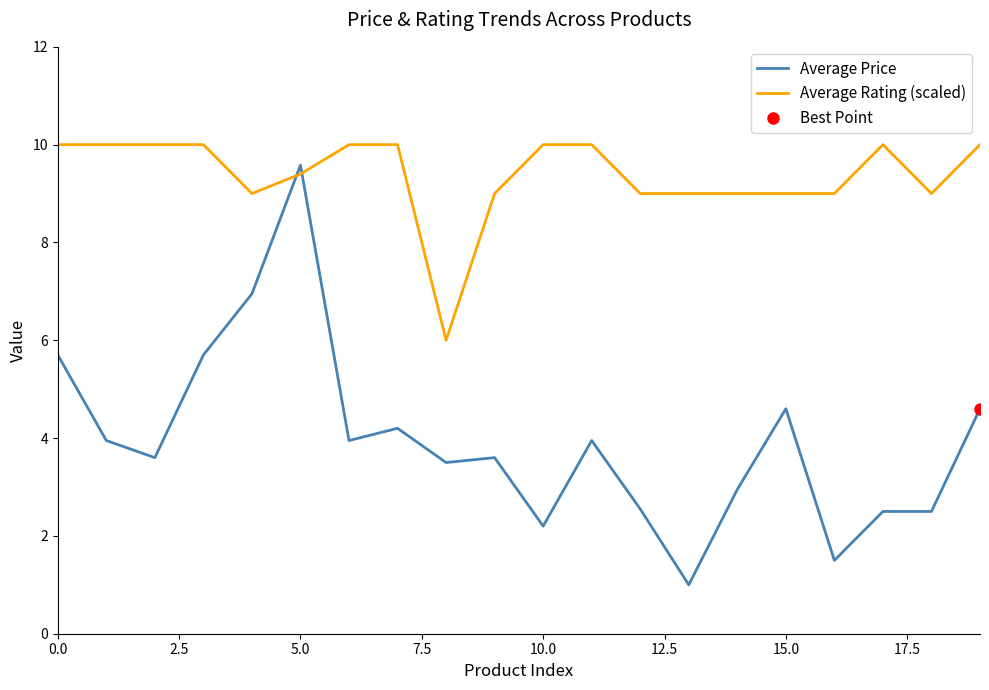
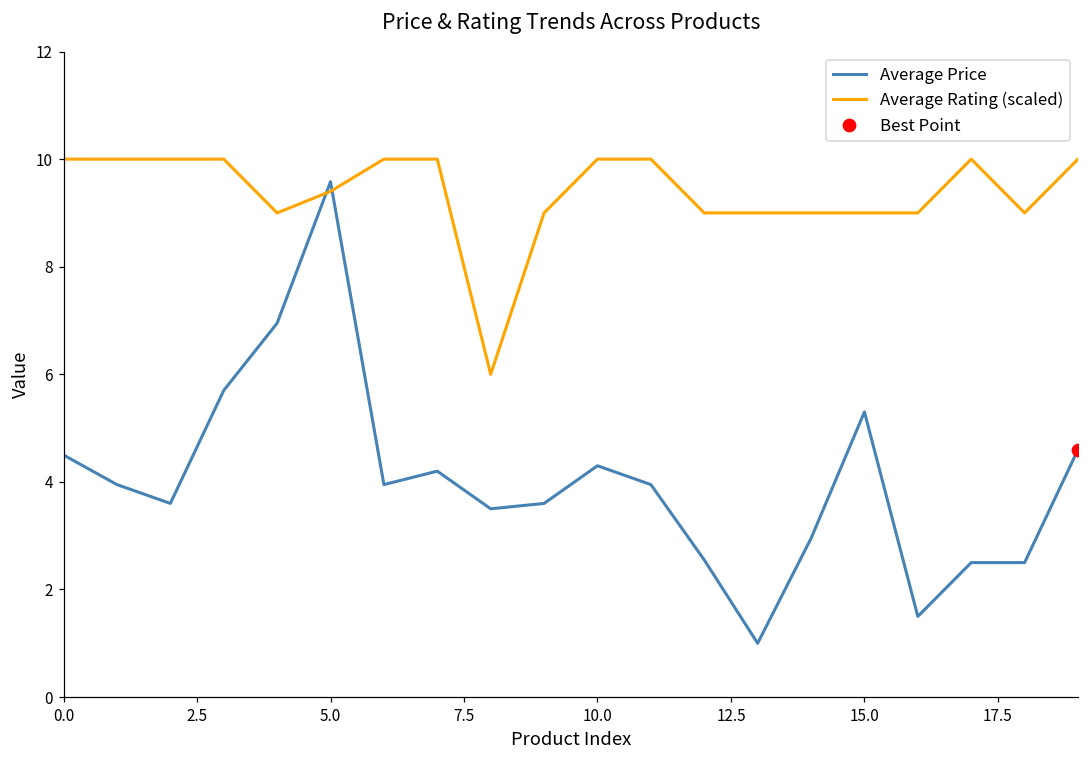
  {
    "Average Price": {
-     "0.0": 5.7,
+     "0.0": 4.5,
      "5.0": 9.6,
-     "10.0": 2.2,
-     "15.0": 4.6
+     "10.0": 4.3,
+     "15.0": 5.3
    },
    "Average Rating (scaled)": {
      "0.0": 10.0,
      "5.0": 9.4,
      "10.0": 10.0,
      "15.0": 9.0
    }
  }
